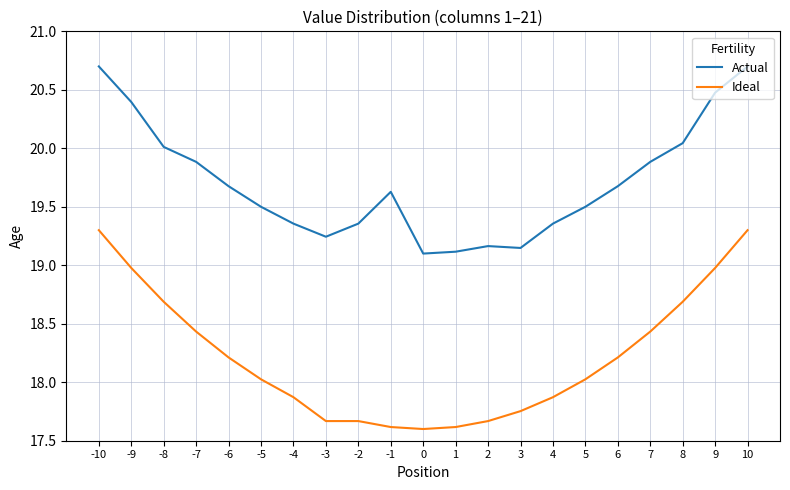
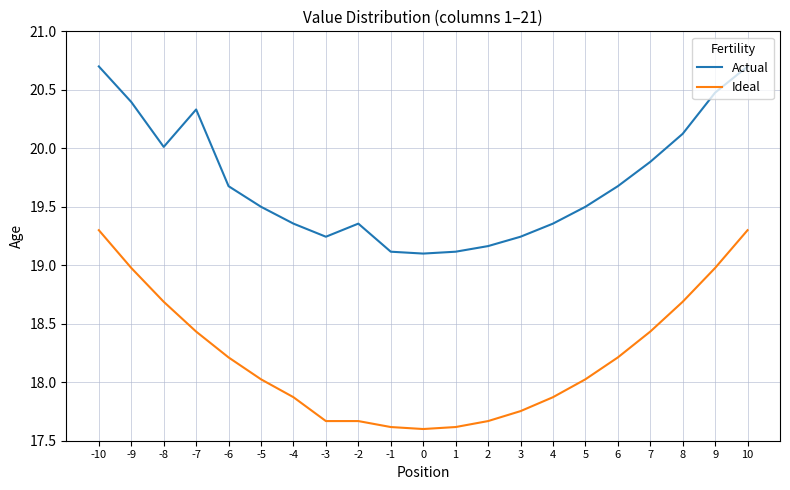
  {
    "Actual": {
      "-10": 20.70,
      "-9": 20.40,
      "-8": 20.01,
-     "-7": 19.88,
+     "-7": 20.33,
      "-6": 19.68,
      "-5": 19.50,
      "-4": 19.36,
      "-3": 19.24,
      "-2": 19.36,
-     "-1": 19.63,
+     "-1": 19.12,
      "0": 19.10,
      "1": 19.12,
      "2": 19.16,
-     "3": 19.15,
+     "3": 19.24,
      "4": 19.36,
      "5": 19.50,
      "6": 19.68,
      "7": 19.88,
-     "8": 20.04
+     "8": 20.12
    },
    "Ideal": {
      "-10": 19.30,
      "-9": 18.98,
      "-8": 18.69,
      "-7": 18.43,
      "-6": 18.21,
      "-5": 18.03,
      "-4": 17.87,
      "-3": 17.67,
      "-2": 17.67,
      "-1": 17.62,
      "0": 17.60,
      "1": 17.62,
      "2": 17.67,
      "3": 17.75,
      "4": 17.87,
      "5": 18.03,
      "6": 18.21,
      "7": 18.43,
      "8": 18.69,
      "9": 18.98,
      "10": 19.30
    }
  }
